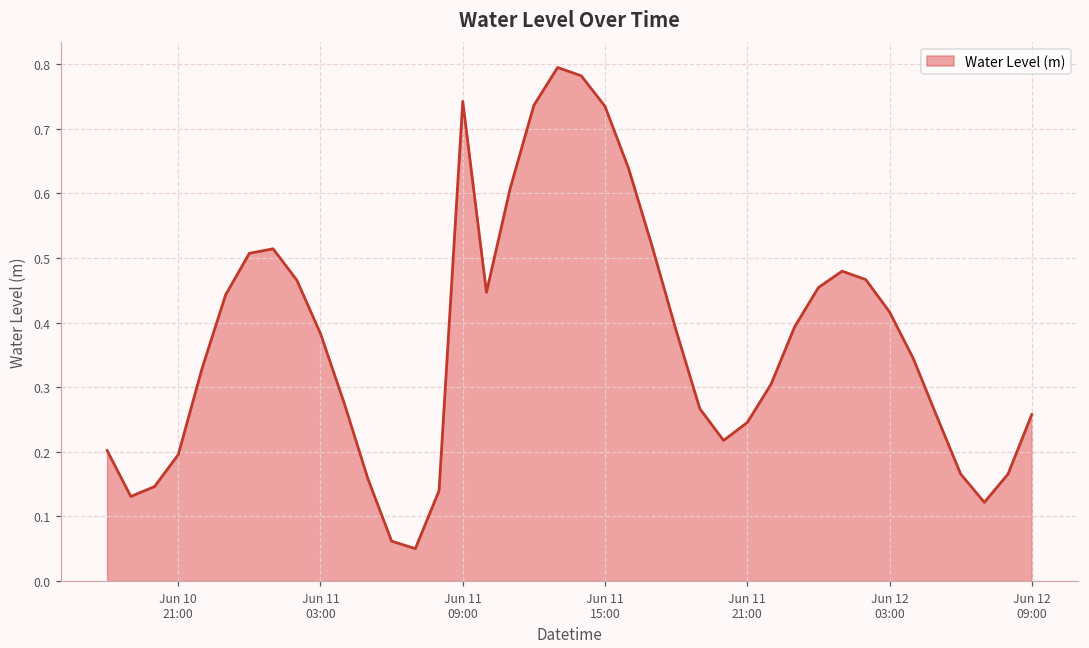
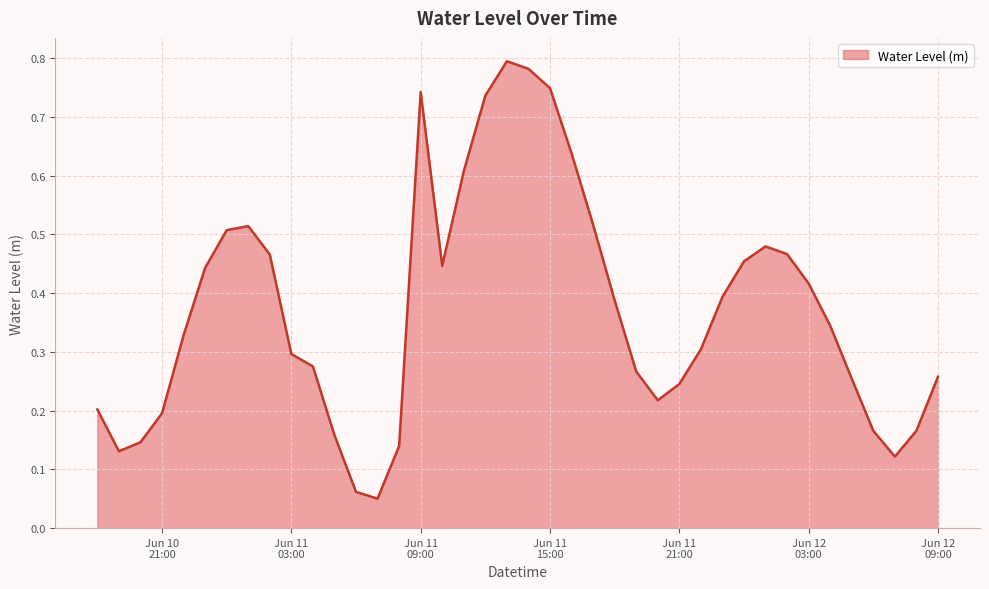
  {
    "Jun 10 21:00": 0.20,
-   "Jun 11 03:00": 0.38,
+   "Jun 11 03:00": 0.30,
    "Jun 11 09:00": 0.74,
-   "Jun 11 15:00": 0.73,
+   "Jun 11 15:00": 0.75,
    "Jun 11 21:00": 0.25,
    "Jun 12 03:00": 0.42,
    "Jun 12 09:00": 0.26
  }
